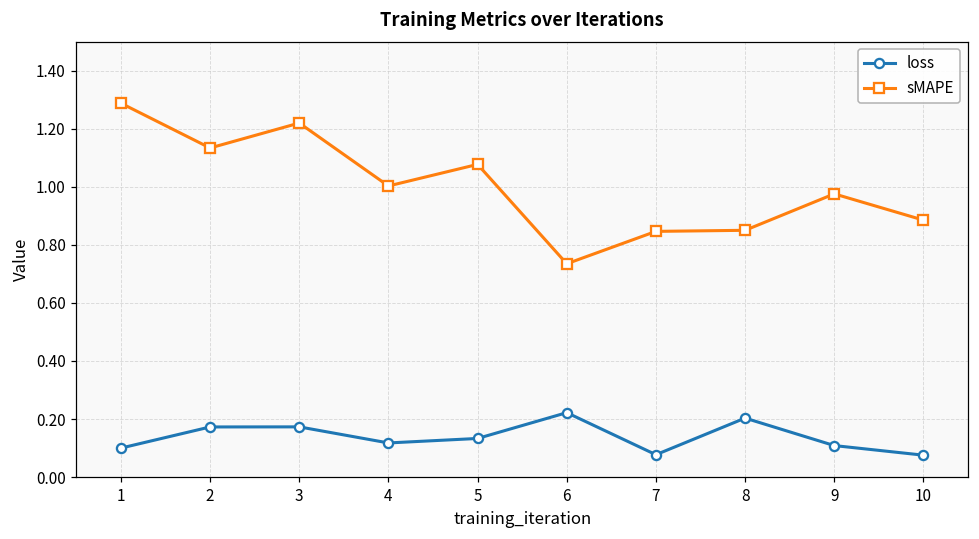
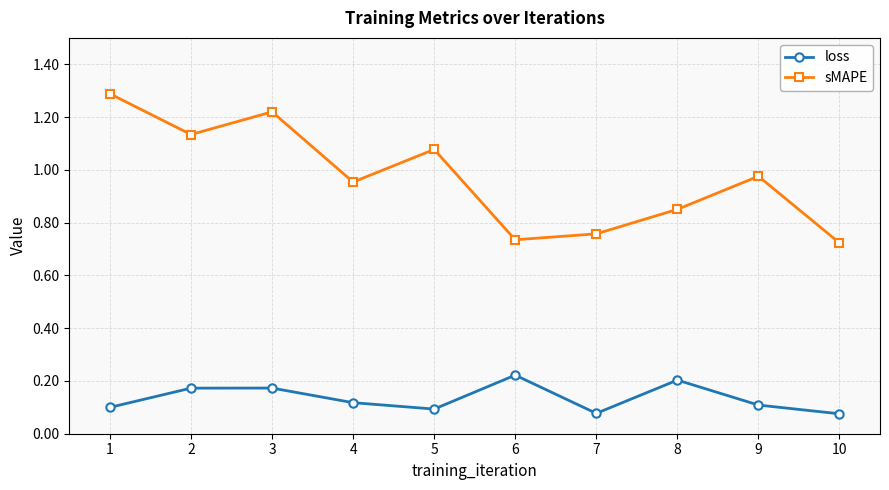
  {
    "loss": {
      "1": 0.10,
      "2": 0.17,
      "3": 0.17,
      "4": 0.12,
-     "5": 0.13,
+     "5": 0.09,
      "6": 0.22,
      "7": 0.08,
      "8": 0.20,
      "9": 0.11,
      "10": 0.08
    },
    "sMAPE": {
      "1": 1.29,
      "2": 1.13,
      "3": 1.22,
-     "4": 1.00,
+     "4": 0.95,
      "5": 1.08,
      "6": 0.73,
-     "7": 0.85,
+     "7": 0.76,
      "8": 0.85,
      "9": 0.98,
-     "10": 0.89
+     "10": 0.72
    }
  }
